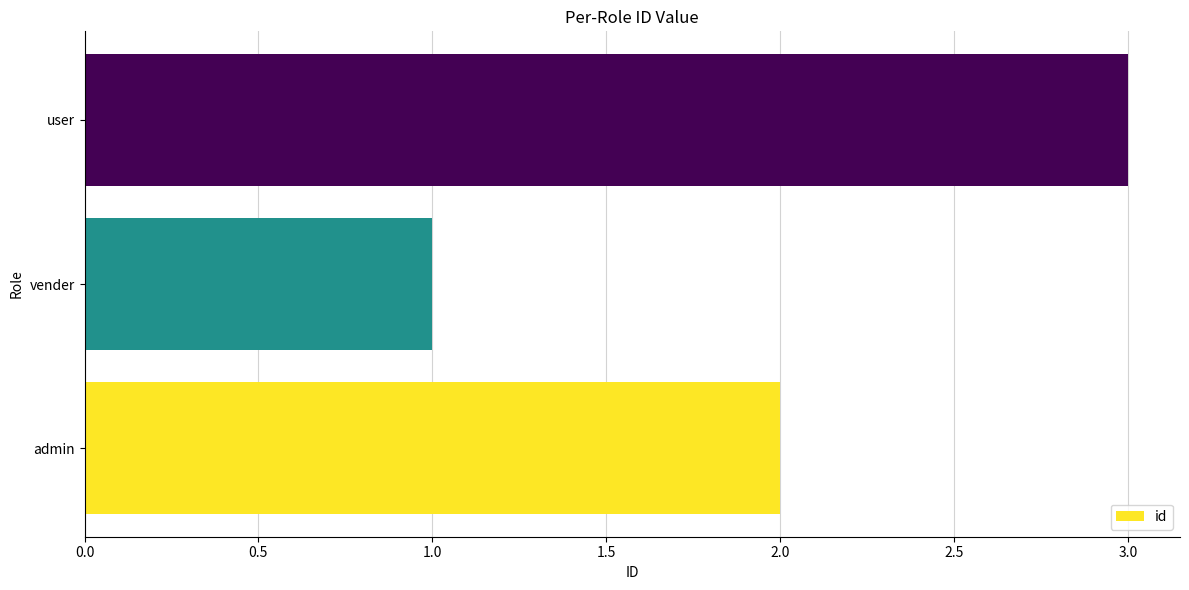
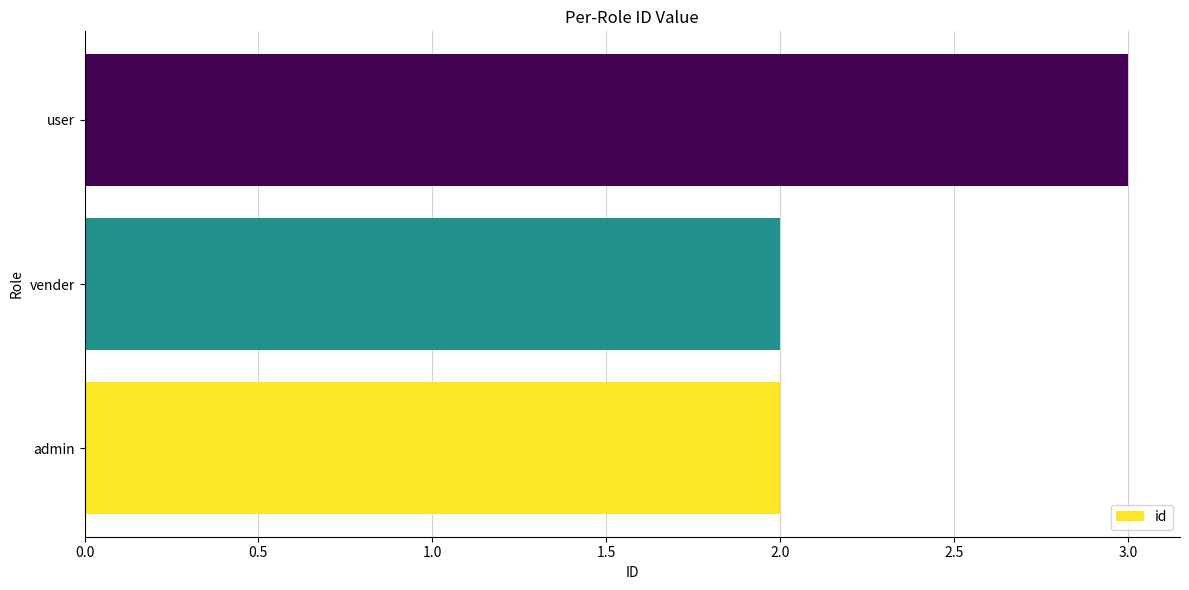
  {
    "user": 3,
-   "vender": 1,
+   "vender": 2,
    "admin": 2
  }
